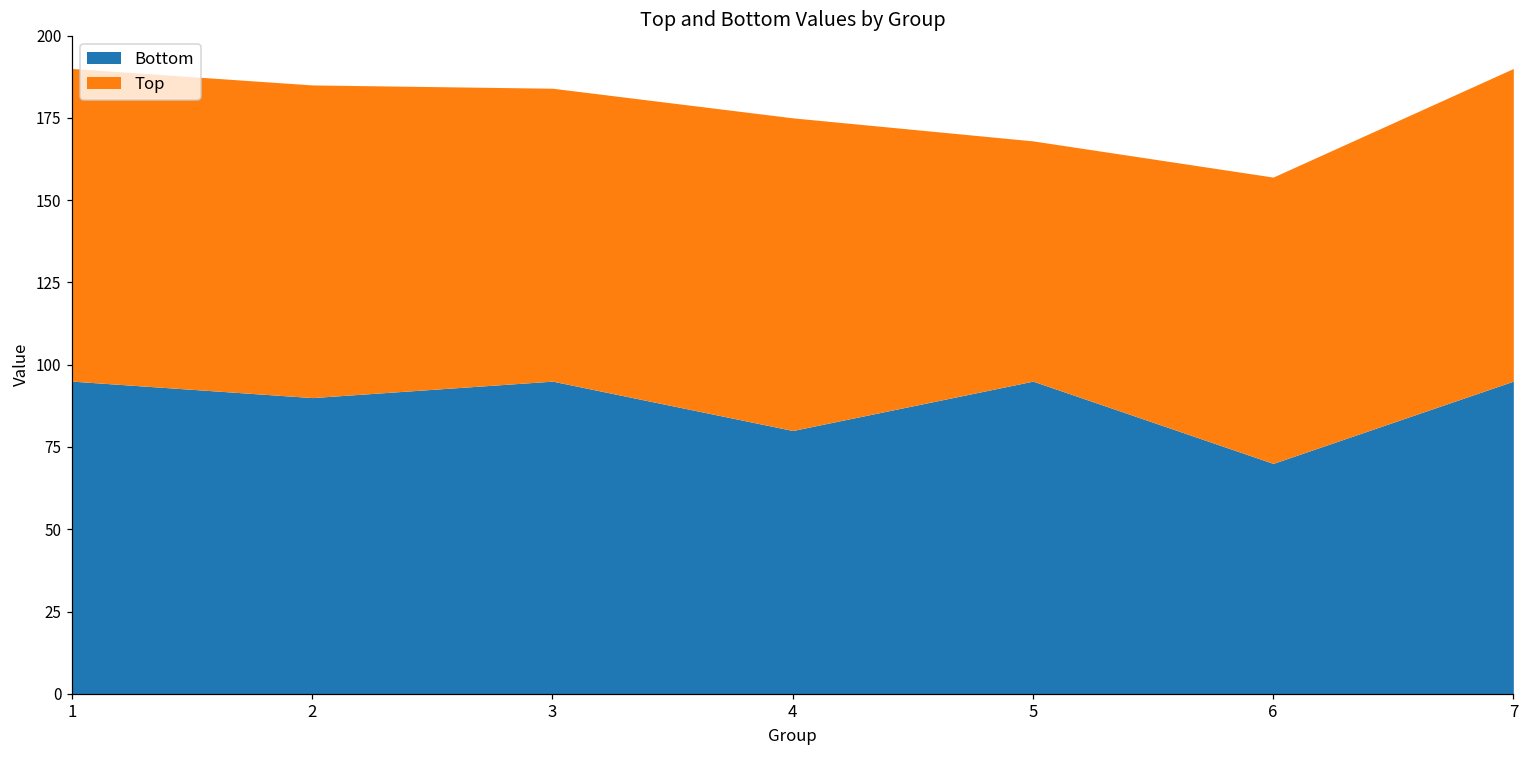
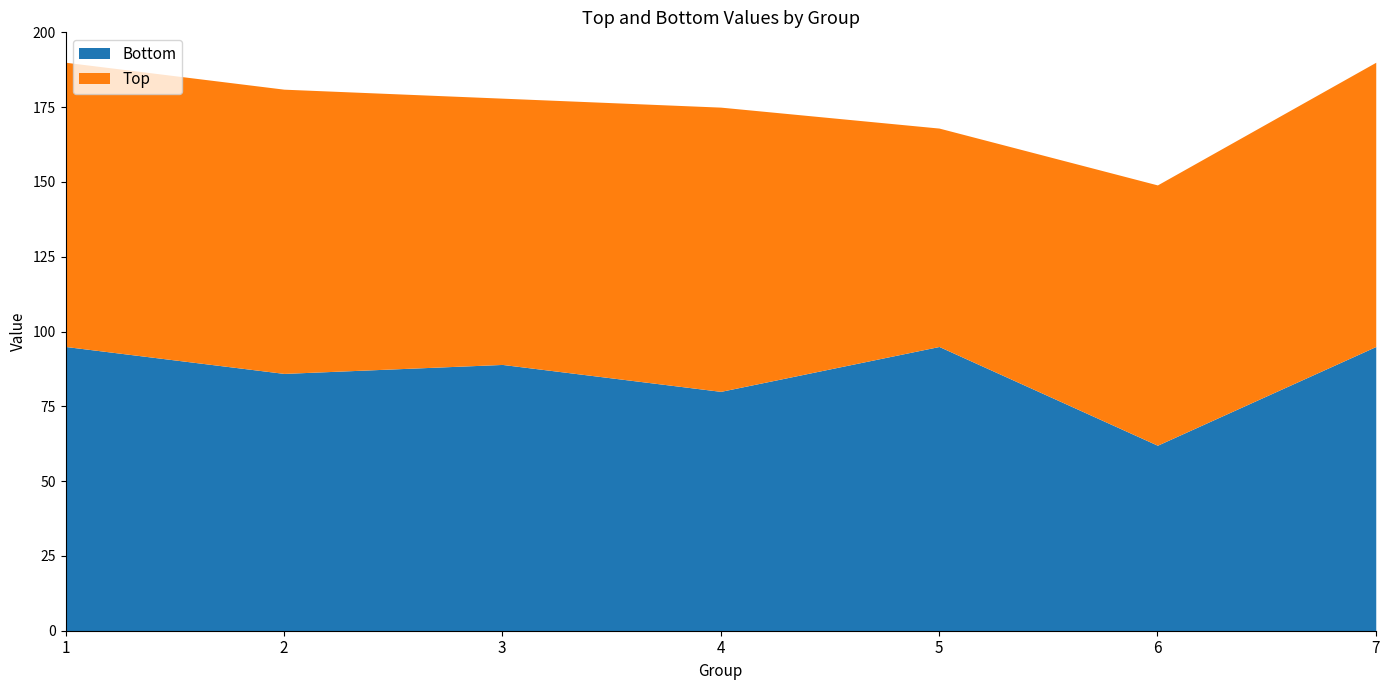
  {
    "Bottom": {
-     "2": 90,
-     "3": 95,
-     "6": 70
+     "2": 86,
+     "3": 89,
+     "6": 62
    },
    "Top": {
      "1": 95,
      "2": 95,
      "3": 89,
      "4": 95,
      "5": 73,
      "6": 87,
      "7": 95
    }
  }
